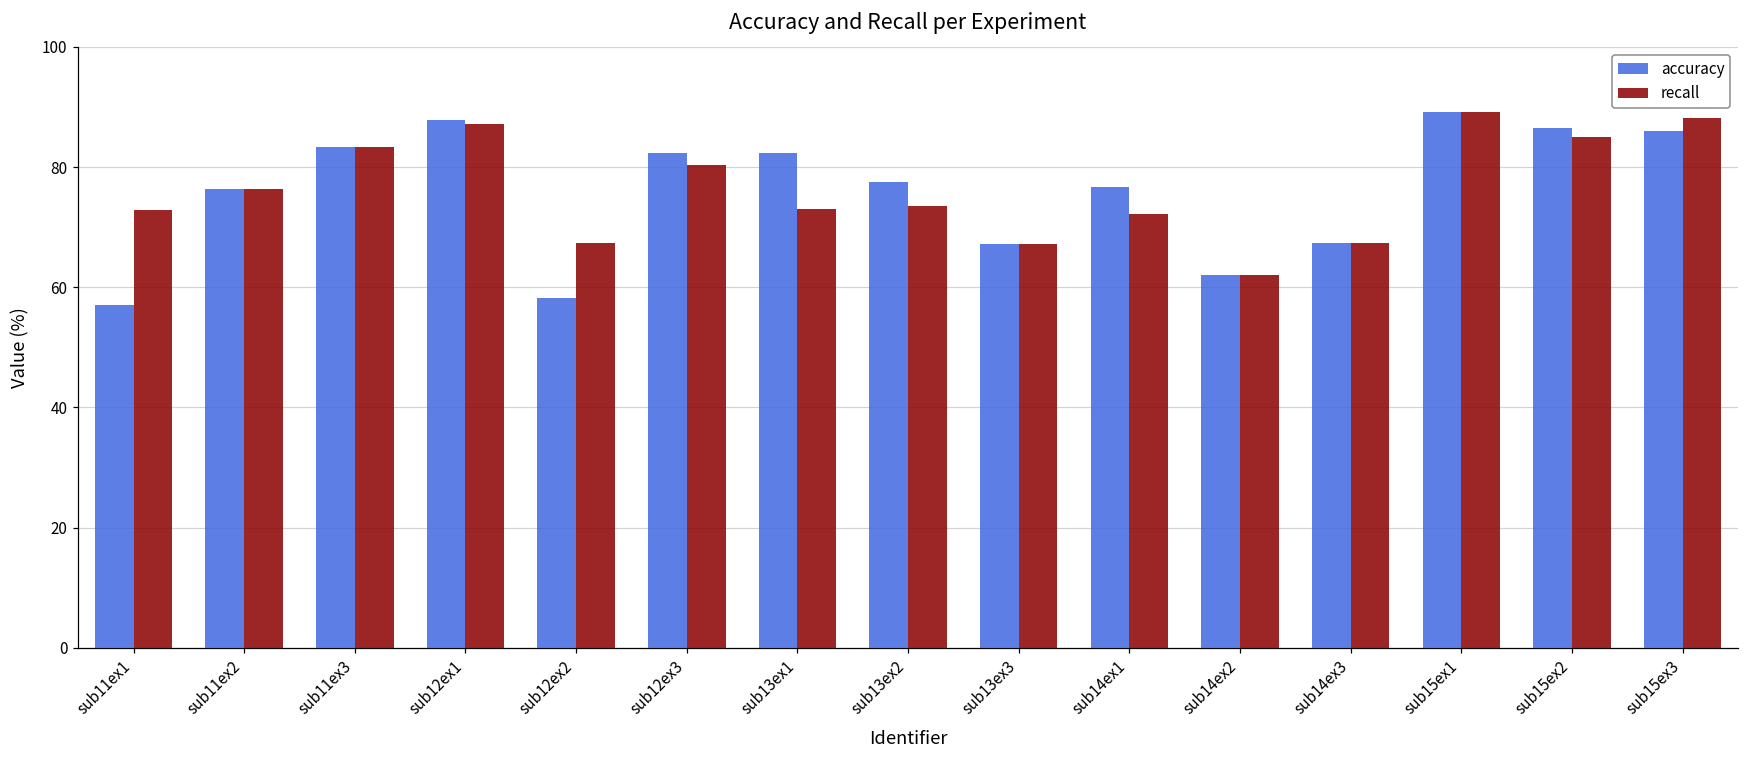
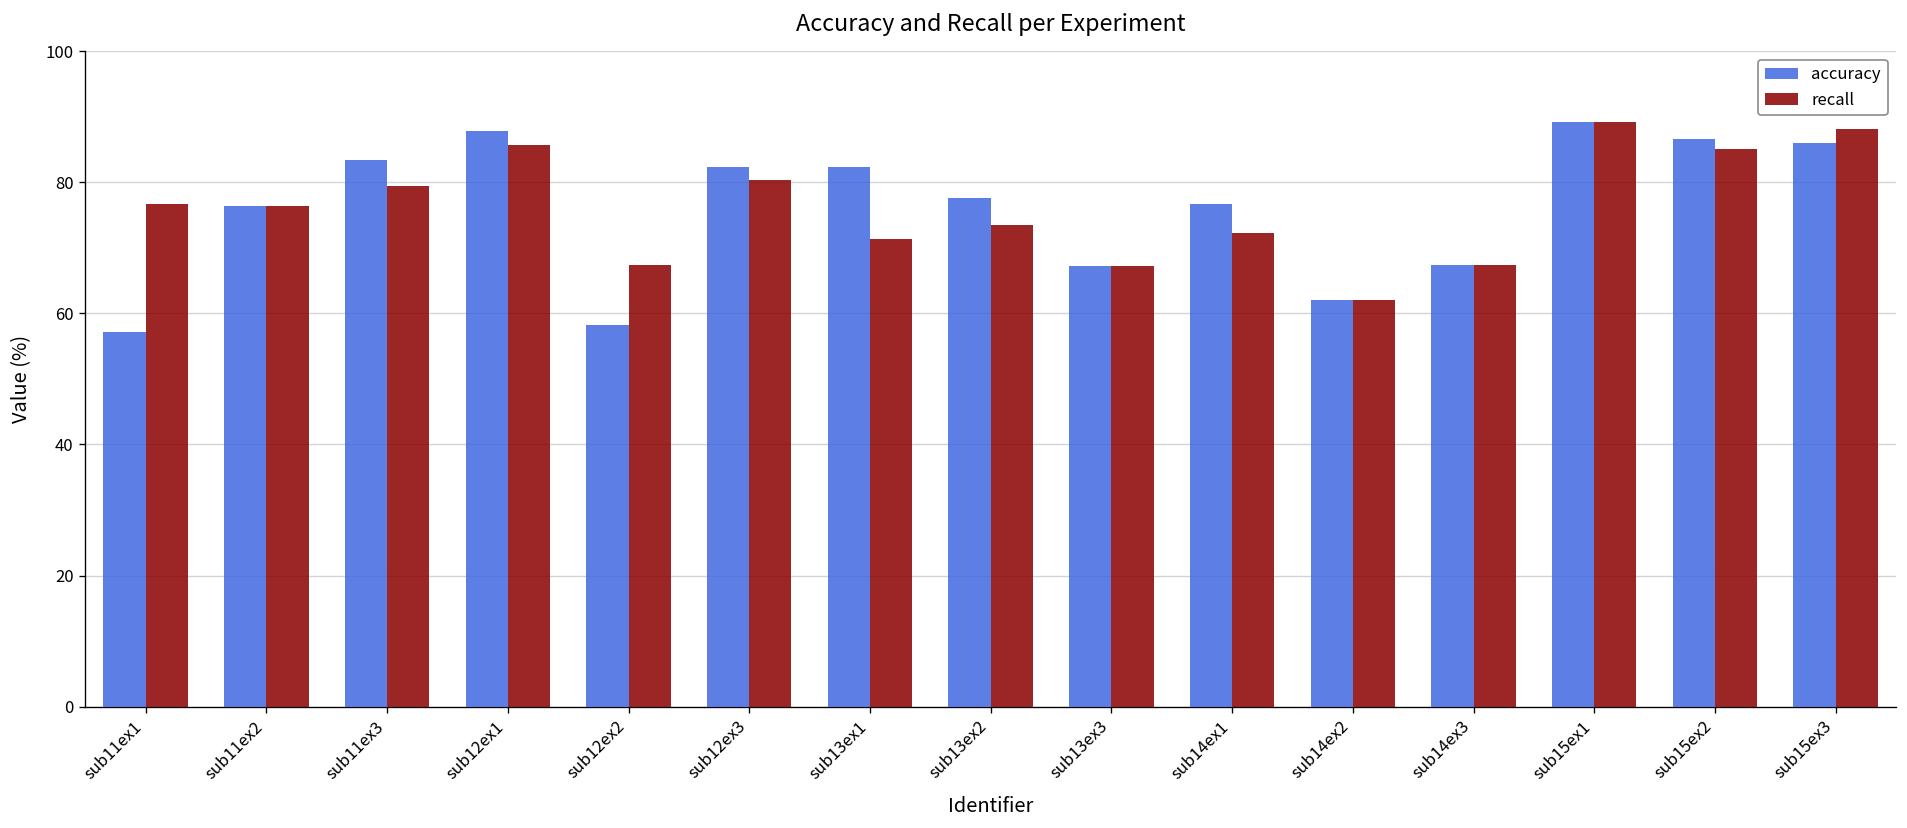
  {
    "accuracy": {
      "sub11ex1": 57,
      "sub11ex2": 76,
      "sub11ex3": 83,
      "sub12ex1": 88,
      "sub12ex2": 58,
      "sub12ex3": 82,
      "sub13ex1": 82,
      "sub13ex2": 78,
      "sub13ex3": 67,
      "sub14ex1": 77,
      "sub14ex2": 62,
      "sub14ex3": 67,
      "sub15ex1": 89,
      "sub15ex2": 87,
      "sub15ex3": 86
    },
    "recall": {
-     "sub11ex1": 73,
+     "sub11ex1": 77,
      "sub11ex2": 76,
-     "sub11ex3": 83,
-     "sub12ex1": 87,
+     "sub11ex3": 79,
+     "sub12ex1": 86,
      "sub12ex2": 67,
      "sub12ex3": 80,
-     "sub13ex1": 73,
+     "sub13ex1": 71,
      "sub13ex2": 74,
      "sub13ex3": 67,
      "sub14ex1": 72,
      "sub14ex2": 62,
      "sub14ex3": 67,
      "sub15ex1": 89,
      "sub15ex2": 85,
      "sub15ex3": 88
    }
  }
